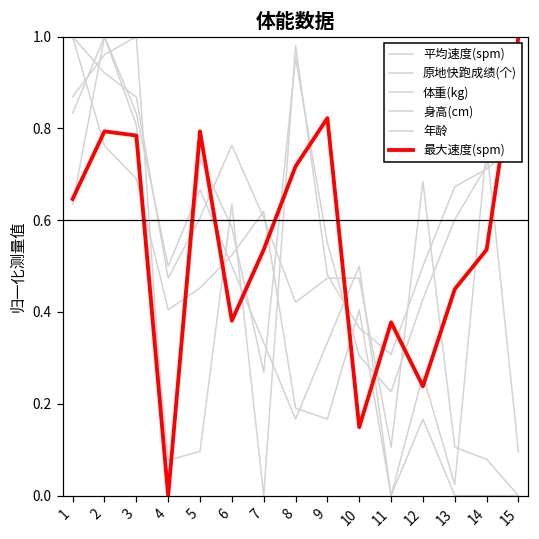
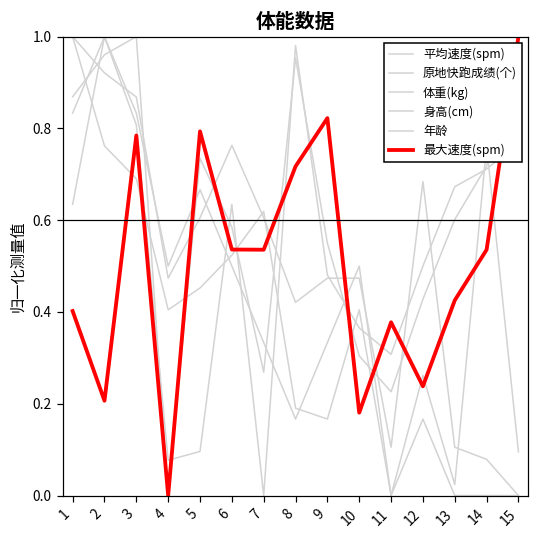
  {
    "最大速度(spm)": {
-     "1": 0.65,
-     "2": 0.79,
+     "1": 0.40,
+     "2": 0.21,
      "3": 0.78,
      "5": 0.79,
-     "6": 0.38,
+     "6": 0.54,
      "7": 0.54,
      "8": 0.72,
      "9": 0.82,
-     "10": 0.15,
+     "10": 0.18,
      "11": 0.38,
      "12": 0.24,
-     "13": 0.45,
+     "13": 0.43,
      "14": 0.54
    }
  }
